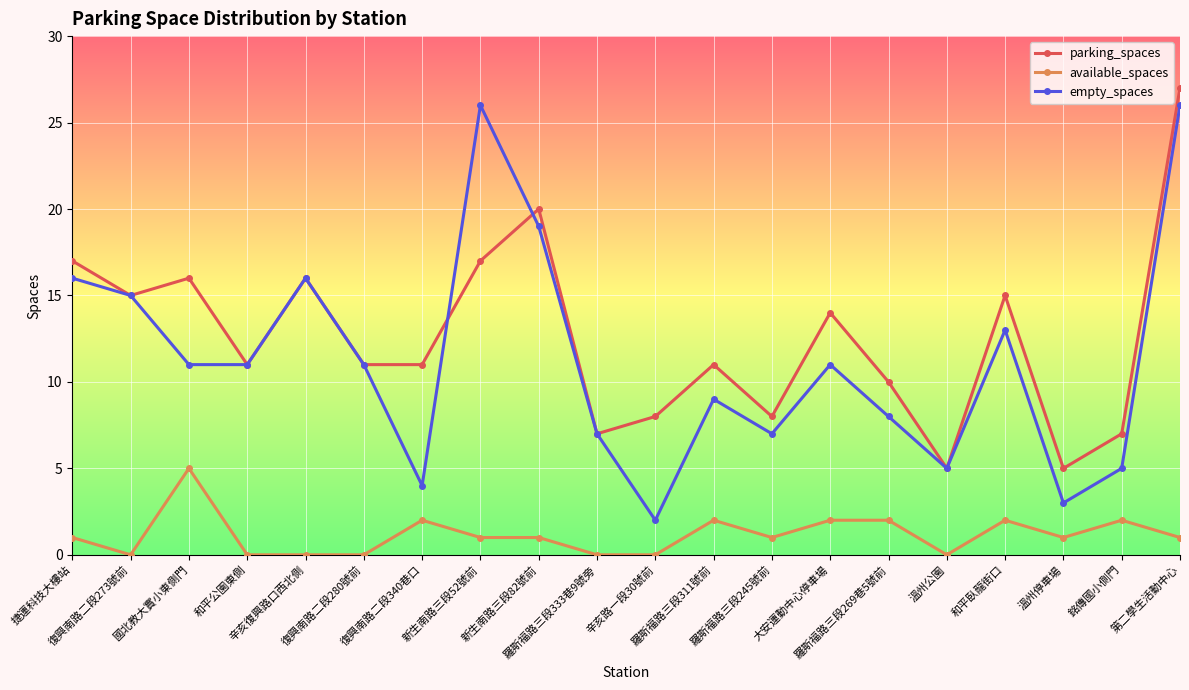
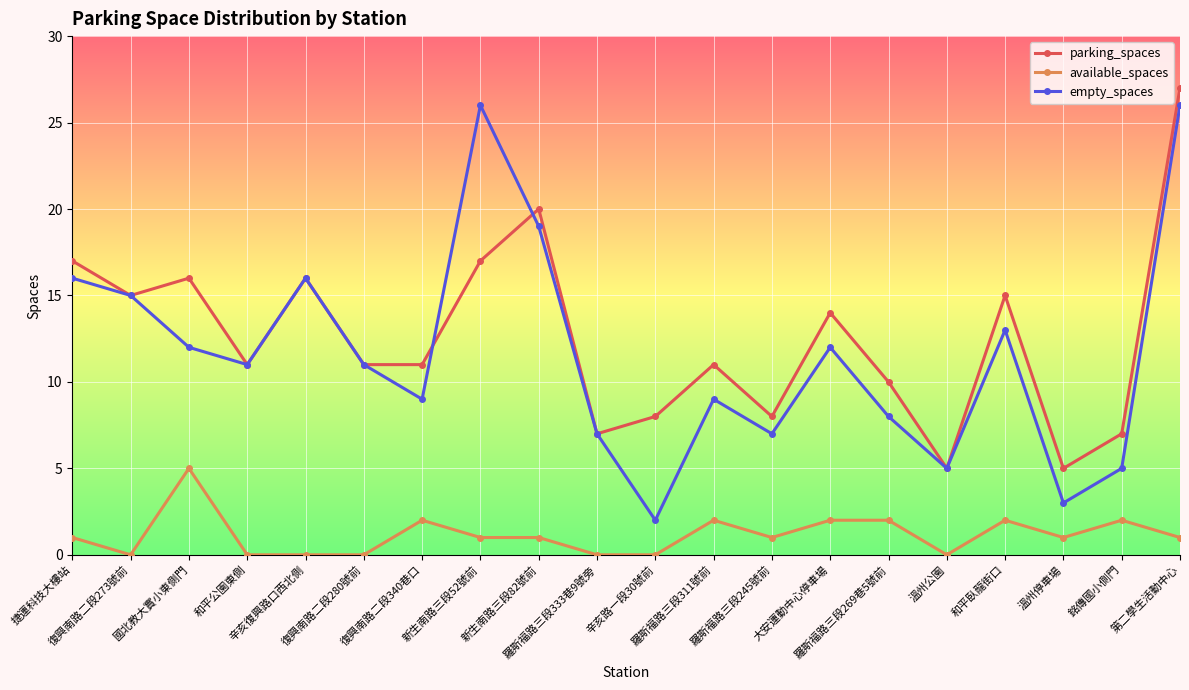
  {
    "empty_spaces": {
      "捷運科技大樓站": 16,
-     "國北教大實小東側門": 11,
-     "復興南路二段340巷口": 4,
+     "國北教大實小東側門": 12,
+     "復興南路二段340巷口": 9,
      "新生南路三段52號前": 26,
      "新生南路三段82號前": 19,
      "辛亥路一段30號前": 2,
      "羅斯福路三段311號前": 9,
      "羅斯福路三段245號前": 7,
-     "大安運動中心停車場": 11,
+     "大安運動中心停車場": 12,
      "羅斯福路三段269巷5號前": 8,
      "和平臥龍街口": 13,
      "溫州停車場": 3,
      "銘傳國小側門": 5,
      "第二學生活動中心": 26
    }
  }
